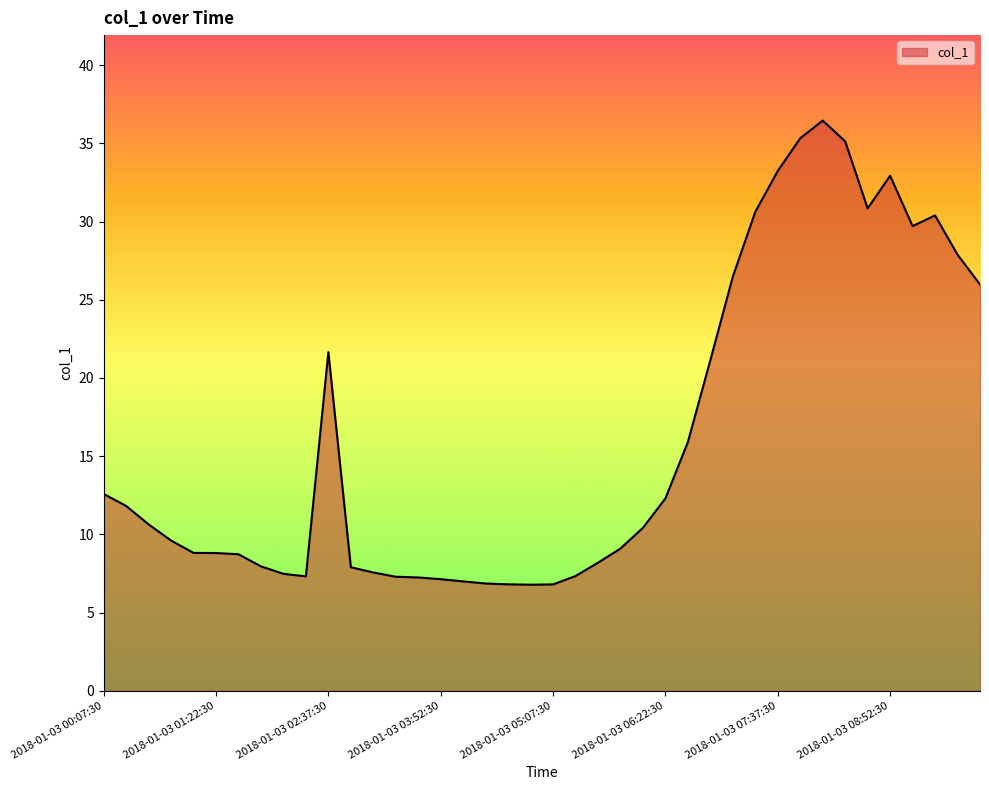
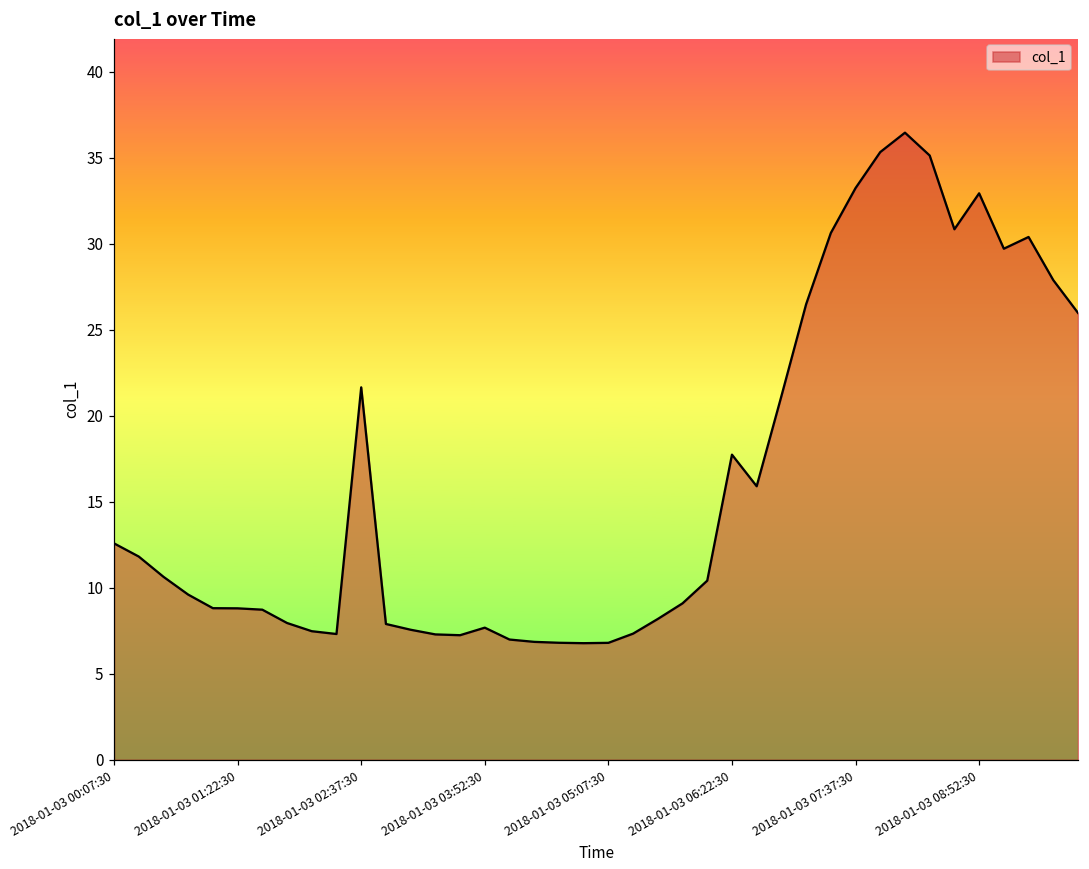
  {
    "2018-01-03 00:07:30": 12.6,
    "2018-01-03 01:22:30": 8.8,
    "2018-01-03 02:37:30": 21.7,
-   "2018-01-03 03:52:30": 7.1,
+   "2018-01-03 03:52:30": 7.7,
    "2018-01-03 05:07:30": 6.8,
-   "2018-01-03 06:22:30": 12.3,
+   "2018-01-03 06:22:30": 17.7,
    "2018-01-03 07:37:30": 33.2,
    "2018-01-03 08:52:30": 32.9
  }
